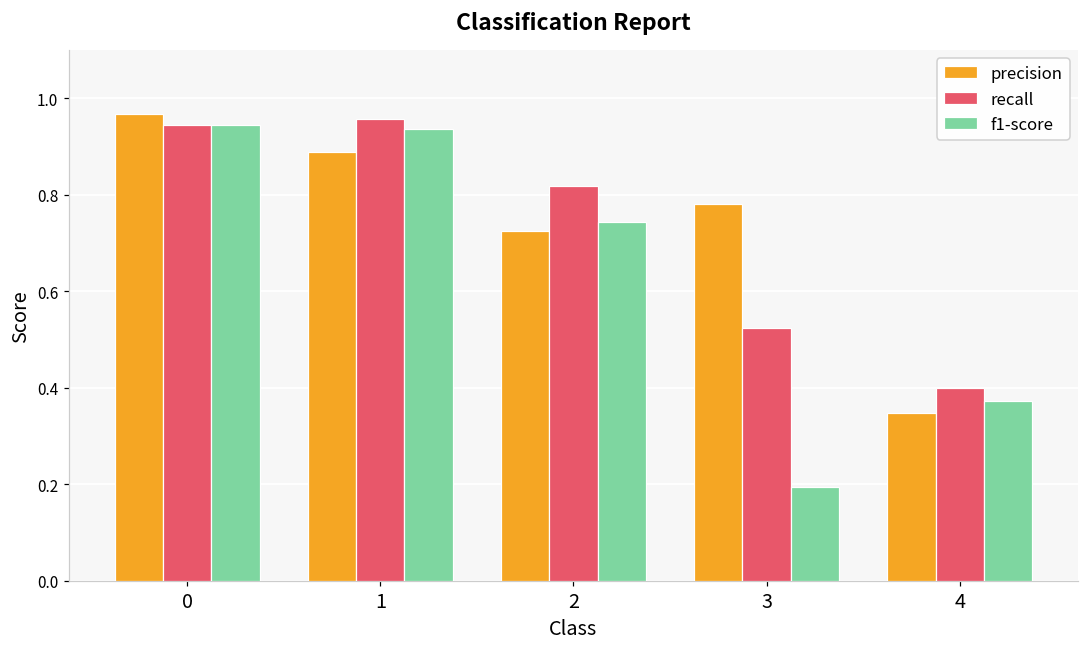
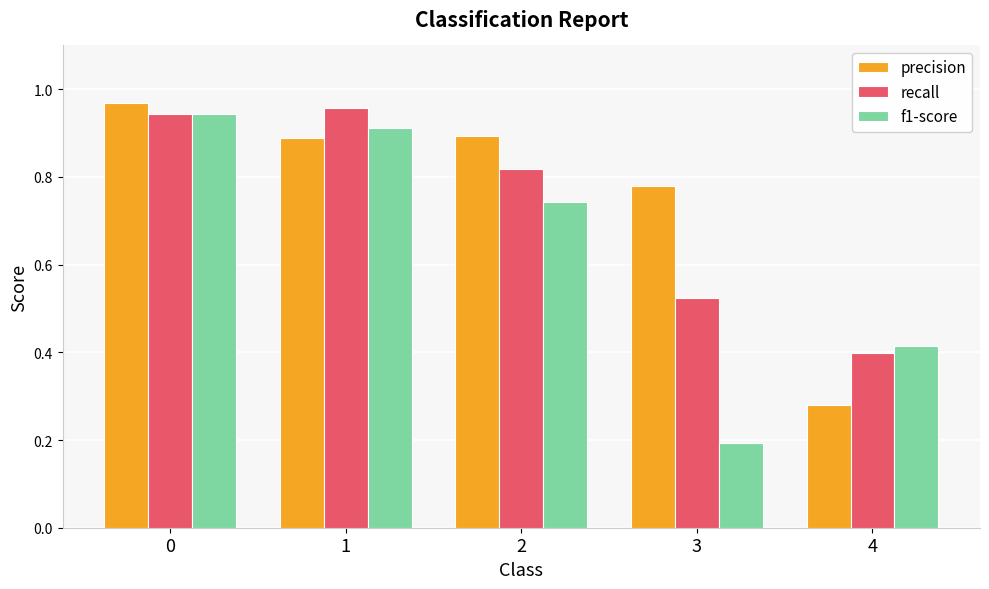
  {
    "precision": {
      "0": 0.97,
      "1": 0.89,
-     "2": 0.72,
+     "2": 0.89,
      "3": 0.78,
-     "4": 0.35
+     "4": 0.28
    },
    "recall": {
      "0": 0.94,
      "1": 0.96,
      "2": 0.82,
      "3": 0.52,
      "4": 0.40
    },
    "f1-score": {
      "0": 0.94,
-     "1": 0.94,
+     "1": 0.91,
      "2": 0.74,
      "3": 0.19,
-     "4": 0.37
+     "4": 0.41
    }
  }
